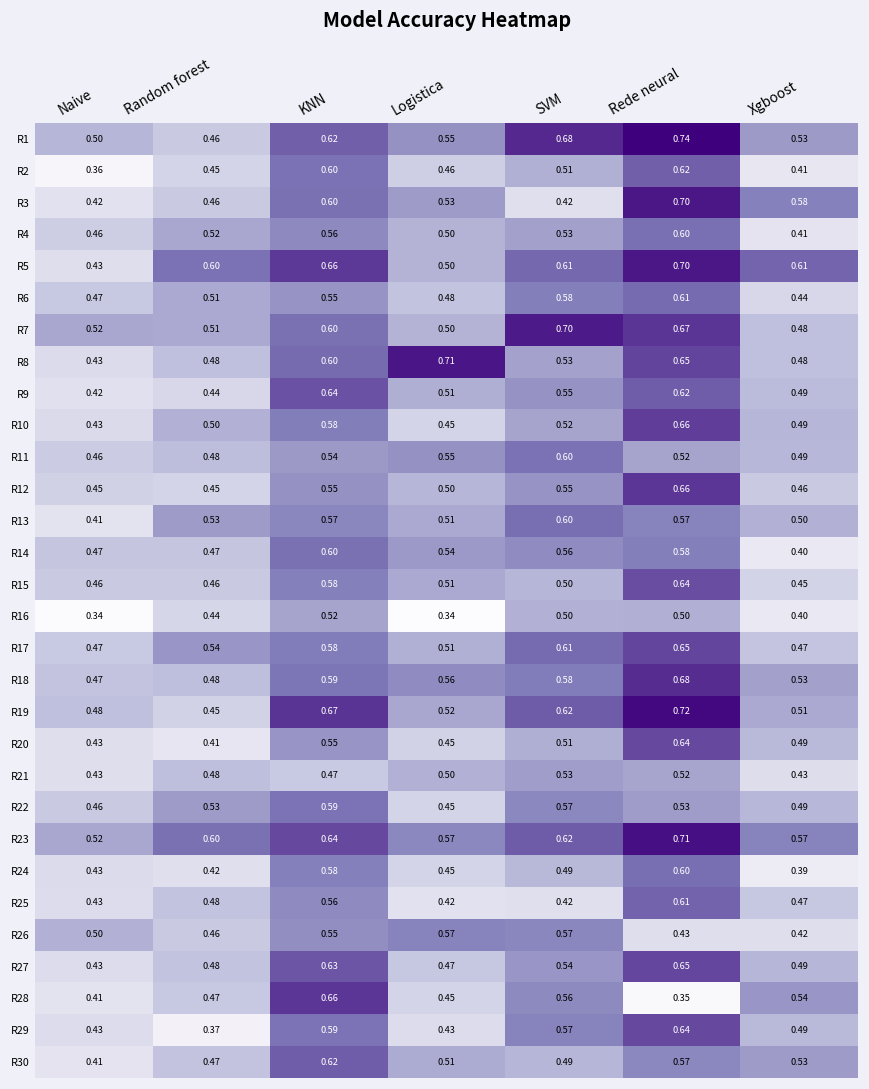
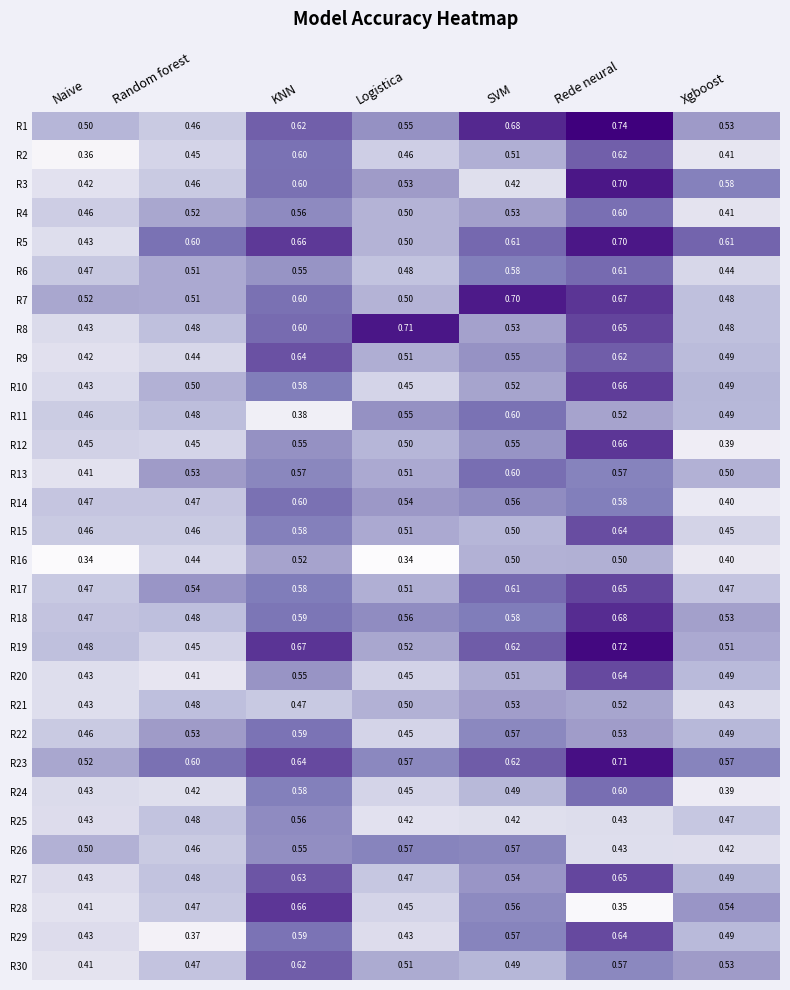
  {
    "R11": {
      "Naive": 0.46,
      "Random forest": 0.48,
-     "KNN": 0.54,
+     "KNN": 0.38,
      "Logistica": 0.55,
      "SVM": 0.60,
      "Rede neural": 0.52,
      "Xgboost": 0.49
    },
    "R12": {
      "Naive": 0.45,
      "Random forest": 0.45,
      "KNN": 0.55,
      "Logistica": 0.50,
      "SVM": 0.55,
      "Rede neural": 0.66,
-     "Xgboost": 0.46
+     "Xgboost": 0.39
    },
    "R25": {
      "Naive": 0.43,
      "Random forest": 0.48,
      "KNN": 0.56,
      "Logistica": 0.42,
      "SVM": 0.42,
-     "Rede neural": 0.61,
+     "Rede neural": 0.43,
      "Xgboost": 0.47
    }
  }
